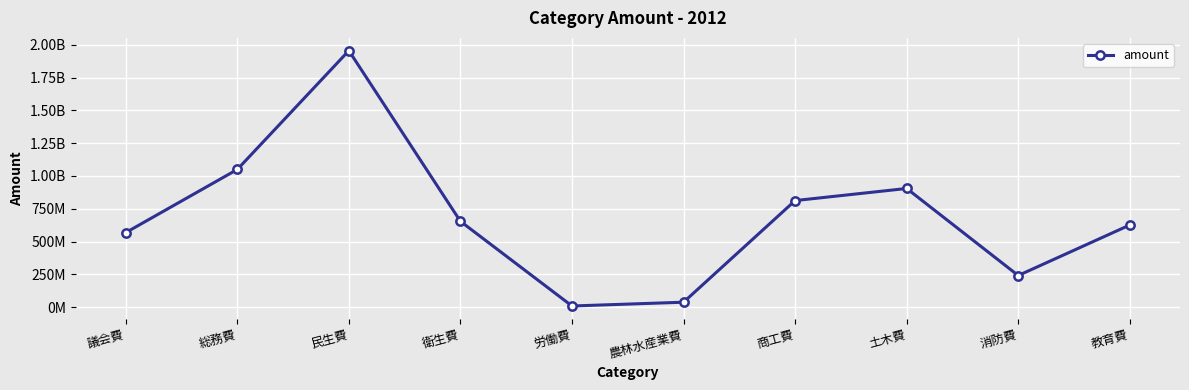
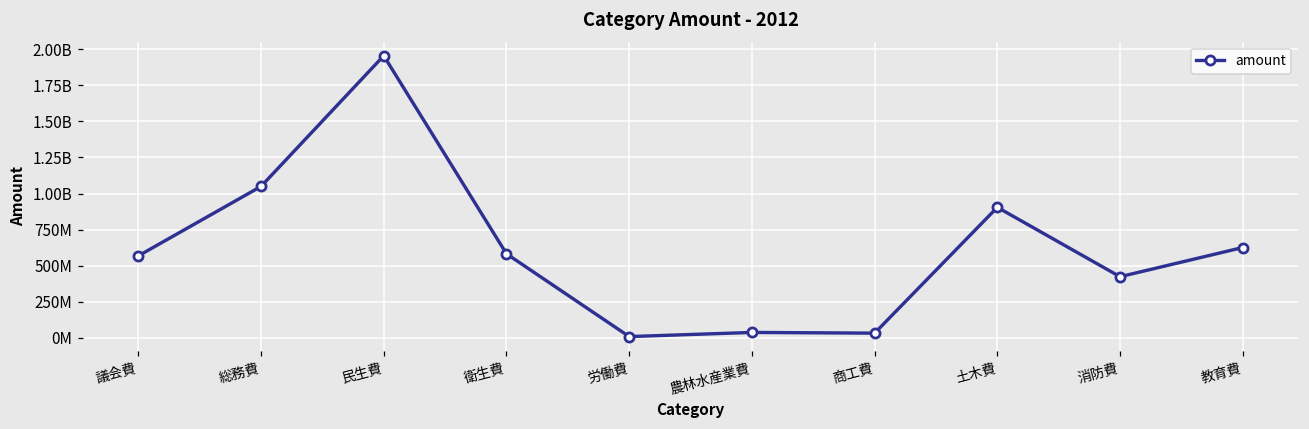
  {
    "議会費": 570000000,
    "総務費": 1050000000,
    "民生費": 1950000000,
-   "衛生費": 650000000,
+   "衛生費": 580000000,
    "労働費": 10000000,
    "農林水産業費": 40000000,
-   "商工費": 810000000,
+   "商工費": 30000000,
    "土木費": 900000000,
-   "消防費": 240000000,
+   "消防費": 420000000,
    "教育費": 630000000
  }
